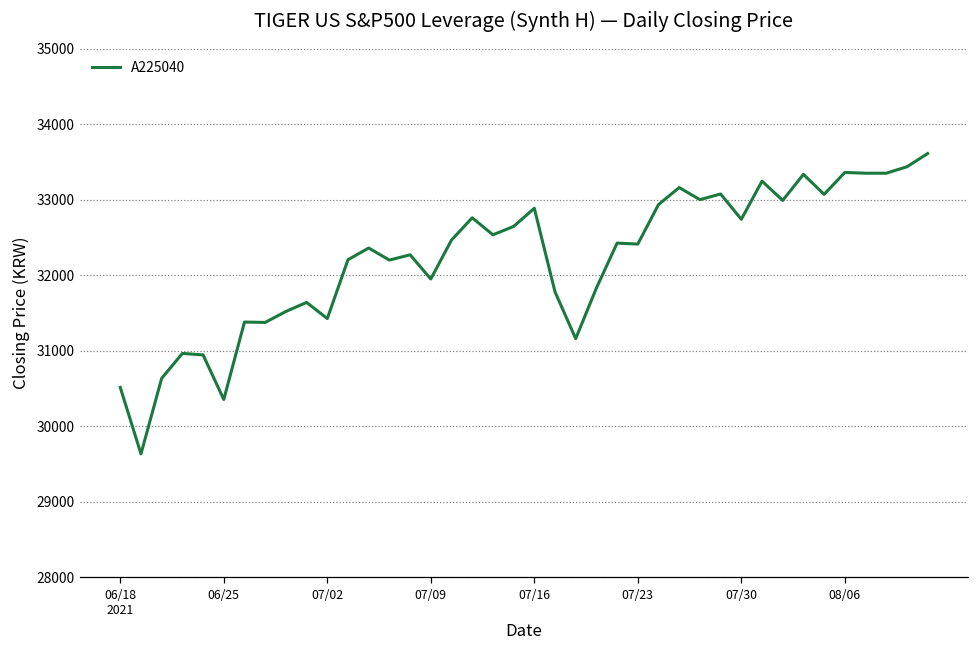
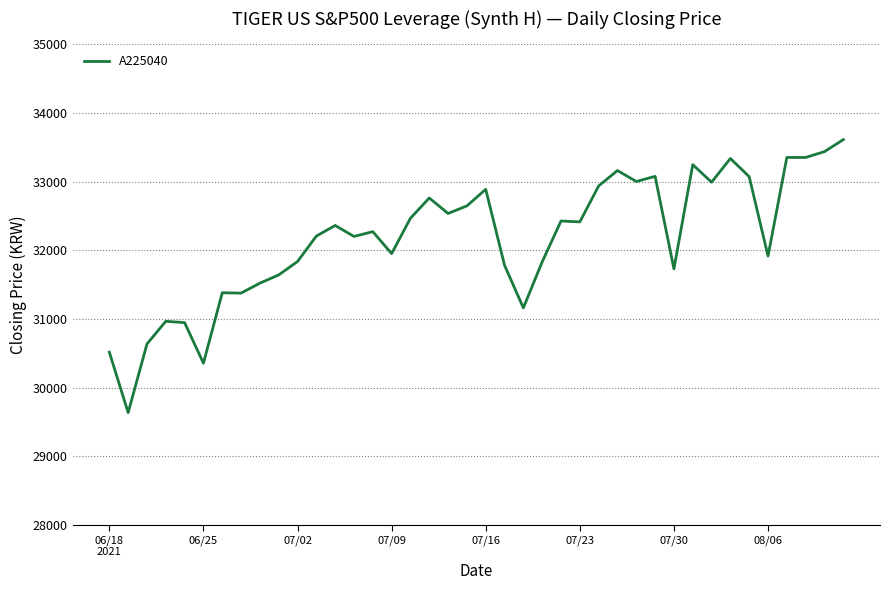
  {
    "06/18 2021": 30500,
    "06/25": 30400,
-   "07/02": 31400,
+   "07/02": 31800,
    "07/09": 32000,
    "07/16": 32900,
    "07/23": 32400,
-   "07/30": 32700,
-   "08/06": 33400
+   "07/30": 31700,
+   "08/06": 31900
  }
